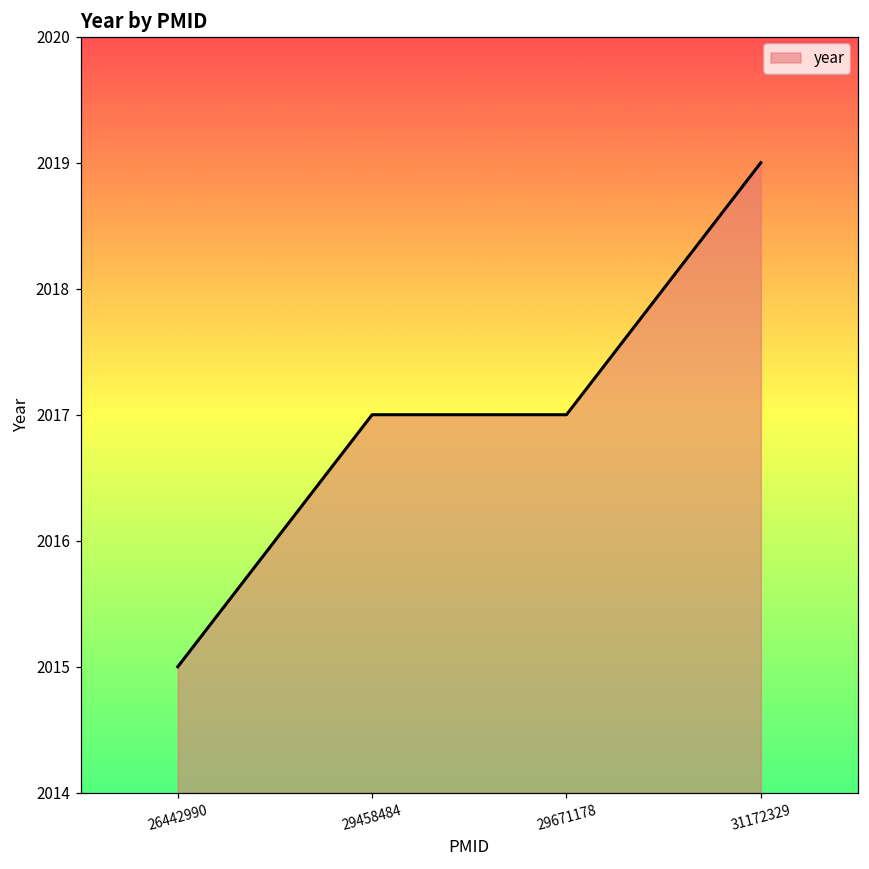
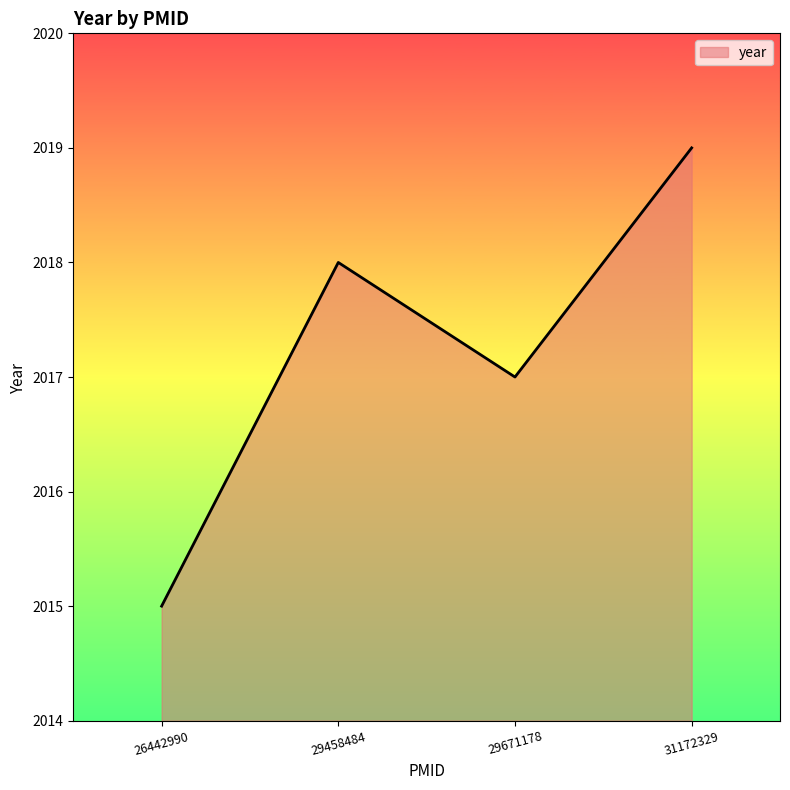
  {
    "26442990": 2015,
-   "29458484": 2017,
+   "29458484": 2018,
    "29671178": 2017,
    "31172329": 2019
  }
